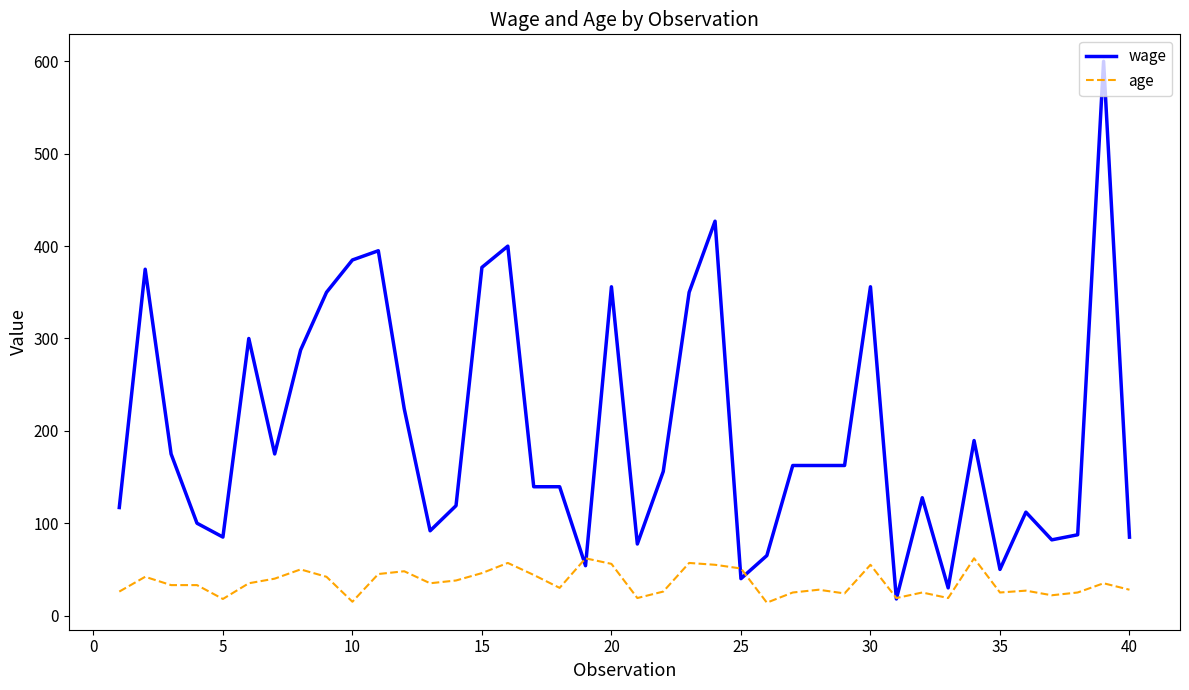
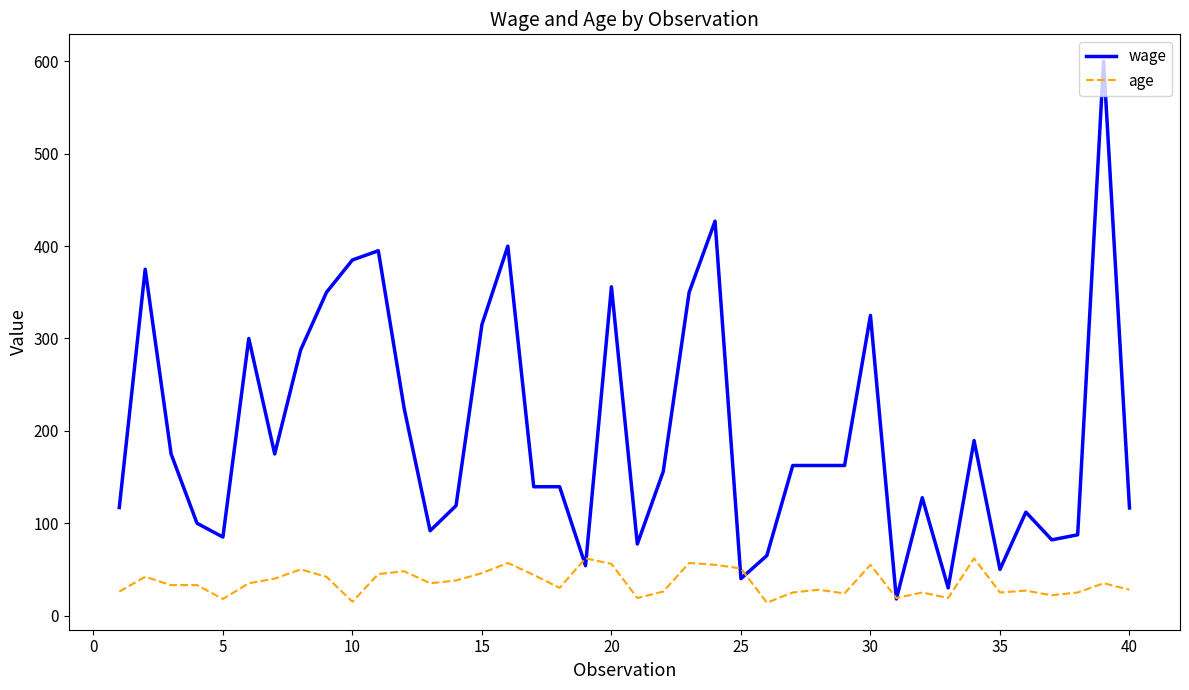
  {
    "wage": {
      "5": 90,
      "10": 390,
-     "15": 380,
+     "15": 320,
      "20": 360,
      "25": 40,
-     "30": 360,
+     "30": 330,
      "35": 50,
-     "40": 80
+     "40": 120
    },
    "age": {
      "5": 20,
      "10": 20,
      "15": 50,
      "20": 60,
      "25": 50,
      "30": 60,
      "35": 30,
      "40": 30
    }
  }
